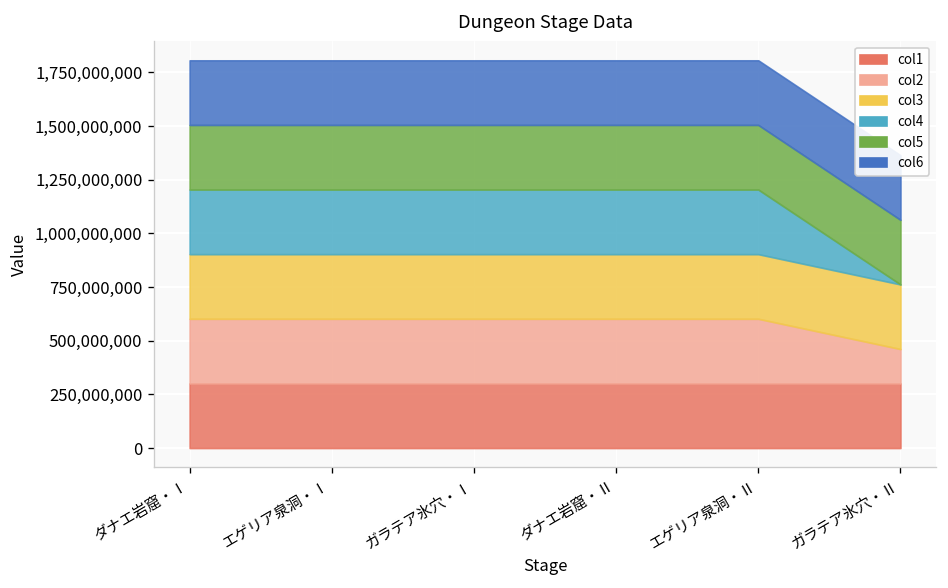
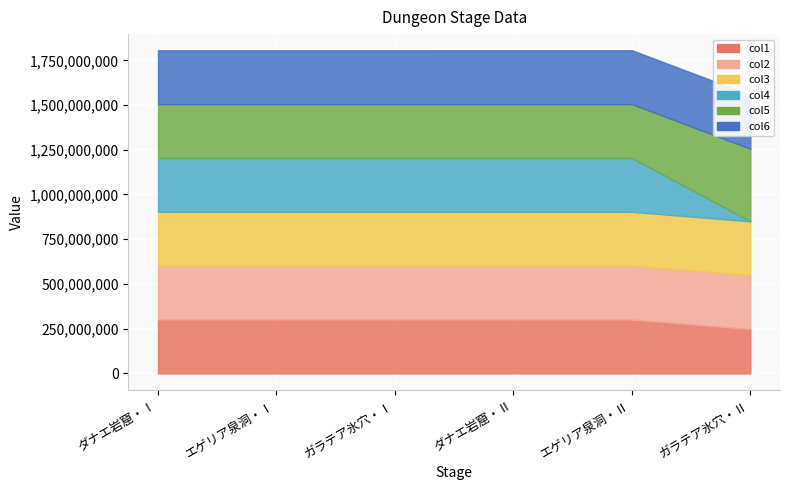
  {
    "col1": {
      "ダナエ岩窟・Ⅰ": "300,000,000",
      "エゲリア泉洞・Ⅰ": "300,000,000",
      "ガラテア氷穴・Ⅰ": "300,000,000",
      "ダナエ岩窟・Ⅱ": "300,000,000",
      "エゲリア泉洞・Ⅱ": "300,000,000",
-     "ガラテア氷穴・Ⅱ": "300,000,000"
+     "ガラテア氷穴・Ⅱ": "250,000,000"
    },
    "col2": {
      "ダナエ岩窟・Ⅰ": "300,000,000",
      "エゲリア泉洞・Ⅰ": "300,000,000",
      "ガラテア氷穴・Ⅰ": "300,000,000",
      "ダナエ岩窟・Ⅱ": "300,000,000",
      "エゲリア泉洞・Ⅱ": "300,000,000",
-     "ガラテア氷穴・Ⅱ": "160,000,000"
+     "ガラテア氷穴・Ⅱ": "300,000,000"
    },
    "col3": {
      "ダナエ岩窟・Ⅰ": "300,000,000",
      "エゲリア泉洞・Ⅰ": "300,000,000",
      "ガラテア氷穴・Ⅰ": "300,000,000",
      "ダナエ岩窟・Ⅱ": "300,000,000",
      "エゲリア泉洞・Ⅱ": "300,000,000"
    },
    "col5": {
      "ダナエ岩窟・Ⅰ": "300,000,000",
      "エゲリア泉洞・Ⅰ": "300,000,000",
      "ガラテア氷穴・Ⅰ": "300,000,000",
      "ダナエ岩窟・Ⅱ": "300,000,000",
      "エゲリア泉洞・Ⅱ": "300,000,000",
-     "ガラテア氷穴・Ⅱ": "300,000,000"
+     "ガラテア氷穴・Ⅱ": "410,000,000"
    }
  }
